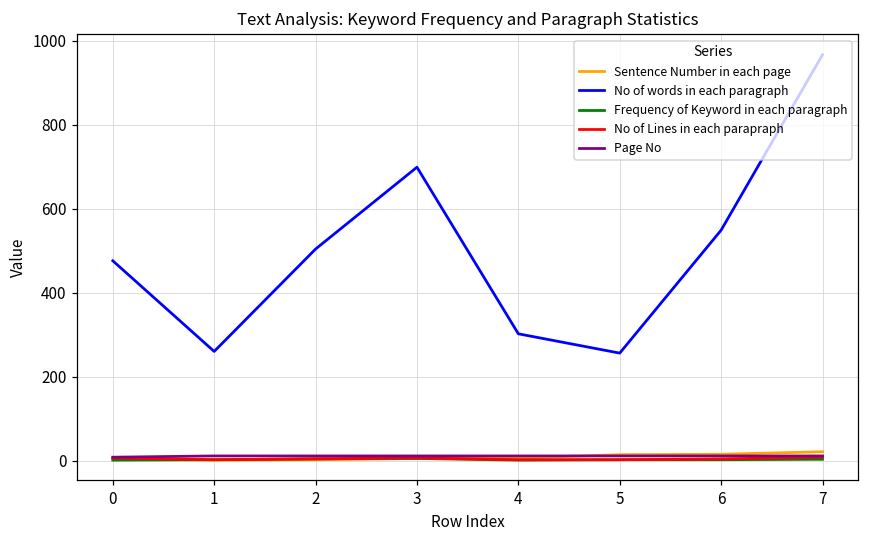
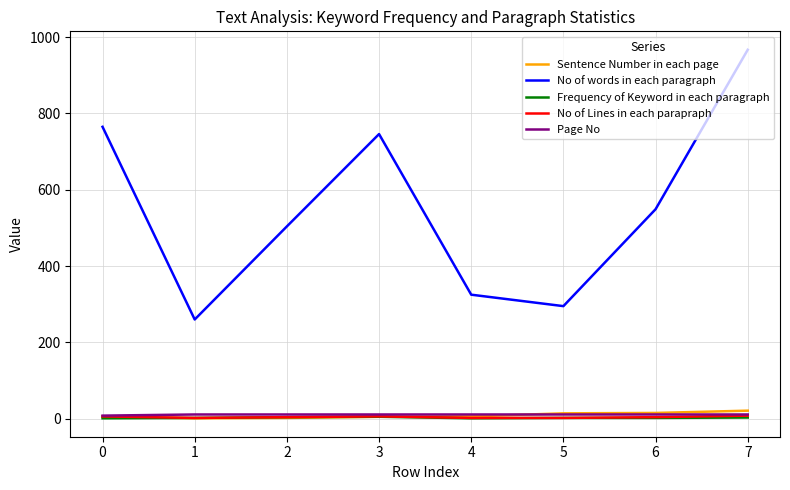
  {
    "Sentence Number in each page": {
      "7": 20
    },
    "No of words in each paragraph": {
-     "0": 480,
+     "0": 770,
      "1": 260,
      "2": 500,
-     "3": 700,
-     "4": 300,
-     "5": 260,
+     "3": 750,
+     "4": 330,
+     "5": 300,
      "6": 550
    },
    "Page No": {
      "1": 10,
      "2": 10
    }
  }
